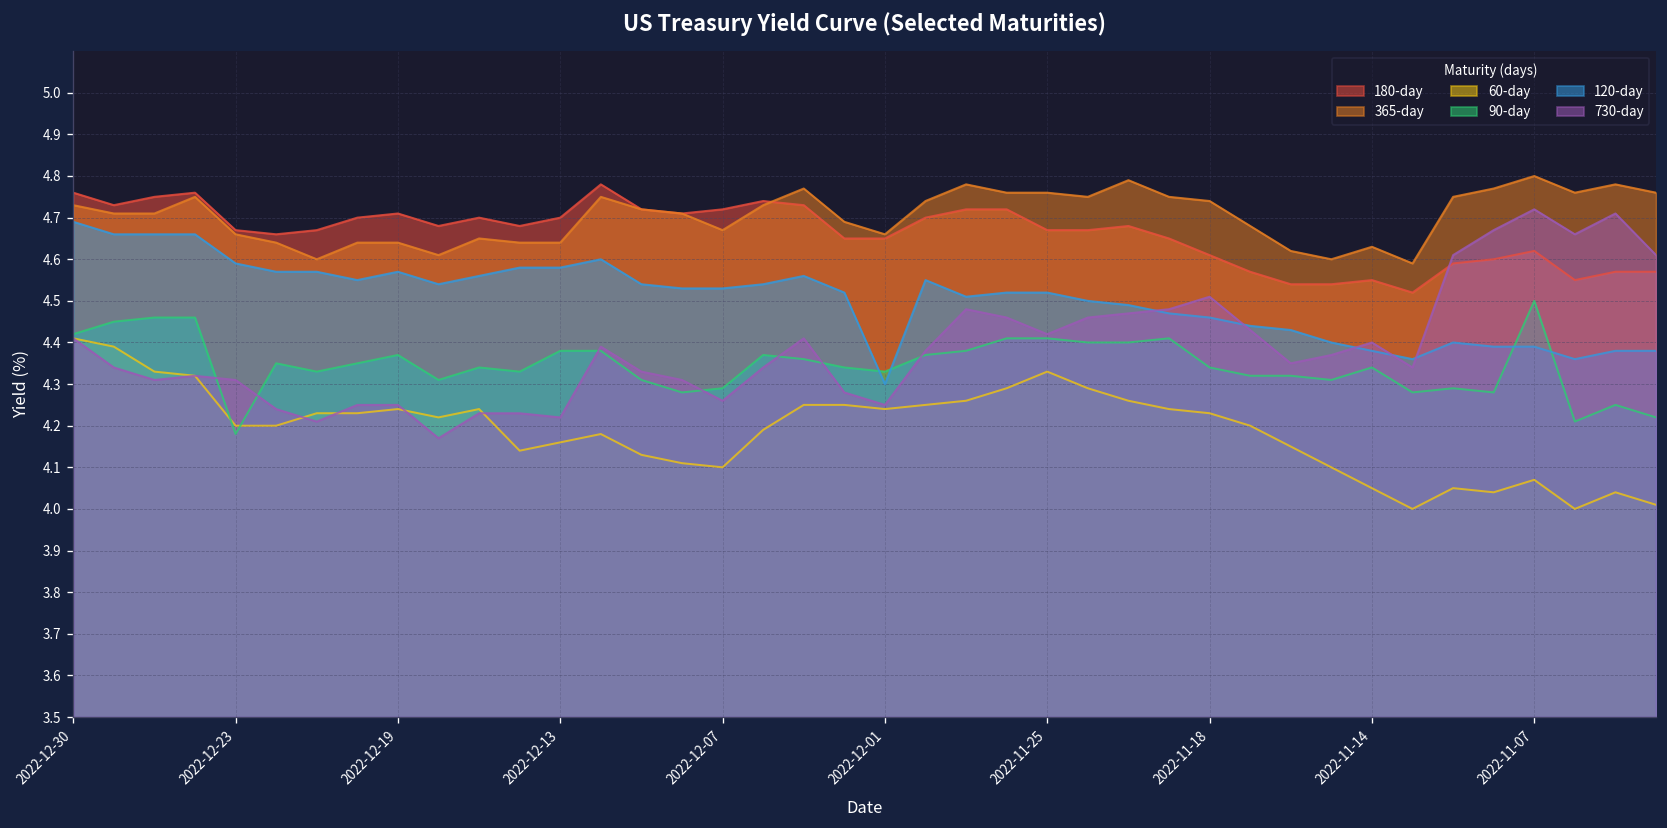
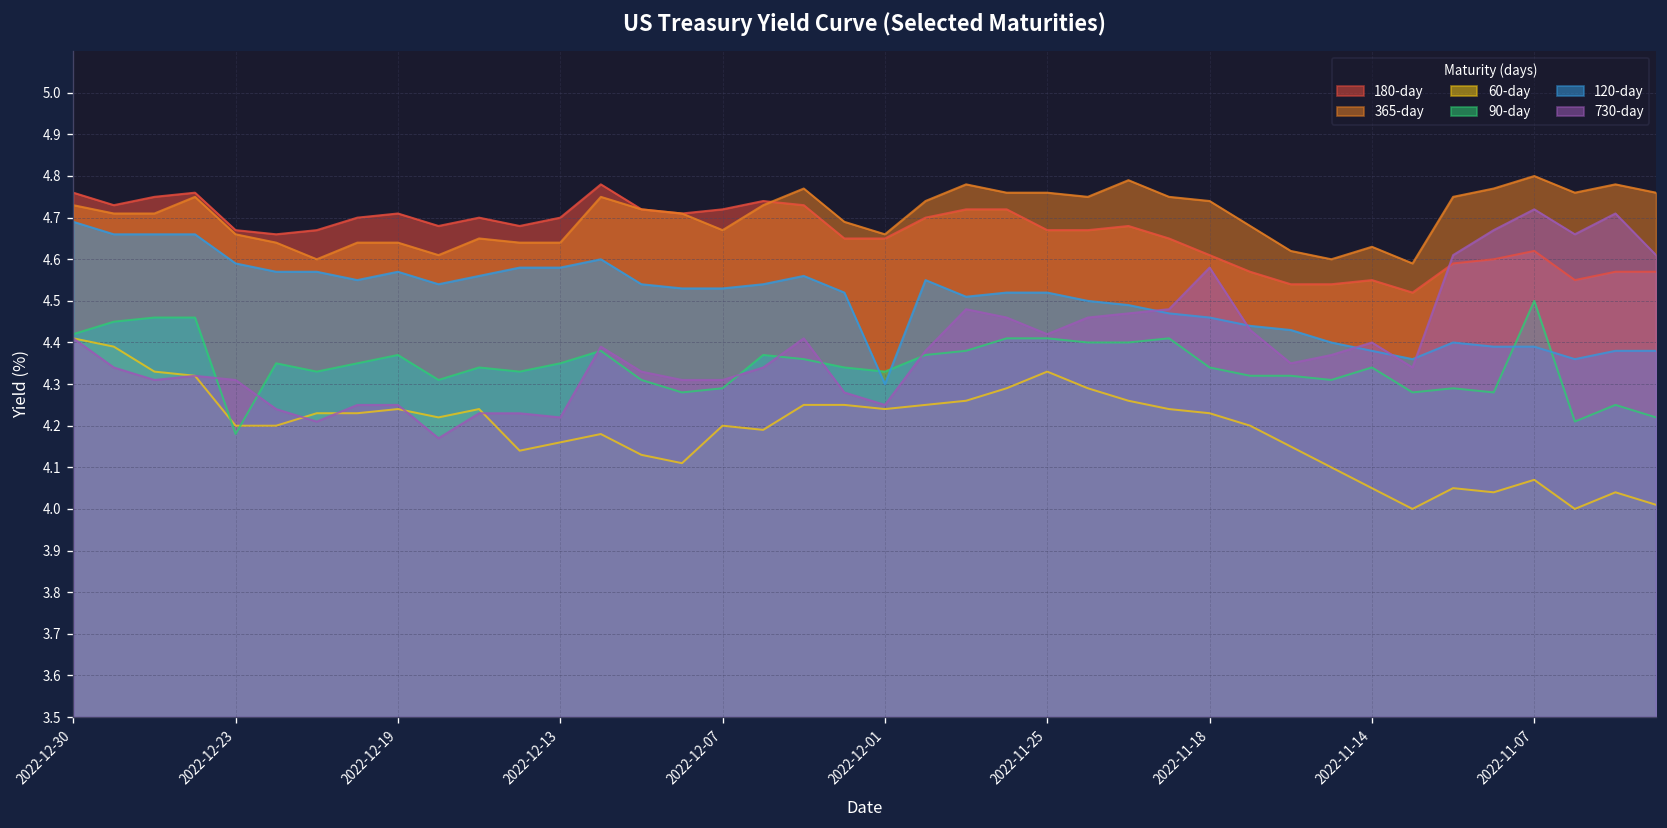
  {
    "60-day": {
      "2022-12-23": 4.2,
      "2022-12-19": 4.24,
      "2022-12-13": 4.16,
-     "2022-12-07": 4.1,
+     "2022-12-07": 4.2,
      "2022-12-01": 4.24,
      "2022-11-25": 4.33,
      "2022-11-18": 4.23,
      "2022-11-14": 4.05,
      "2022-11-07": 4.07
    },
    "90-day": {
      "2022-12-30": 4.42,
      "2022-12-23": 4.18,
      "2022-12-19": 4.37,
-     "2022-12-13": 4.38,
+     "2022-12-13": 4.35,
      "2022-12-07": 4.29,
      "2022-12-01": 4.33,
      "2022-11-25": 4.41,
      "2022-11-18": 4.34,
      "2022-11-14": 4.34,
      "2022-11-07": 4.50
    },
    "120-day": {
      "2022-12-30": 4.69,
      "2022-12-23": 4.59,
      "2022-12-19": 4.57,
      "2022-12-13": 4.58,
      "2022-12-07": 4.53,
      "2022-12-01": 4.30,
      "2022-11-25": 4.52,
      "2022-11-18": 4.46,
      "2022-11-14": 4.38,
      "2022-11-07": 4.39
    },
    "730-day": {
      "2022-12-23": 4.31,
      "2022-12-19": 4.25,
      "2022-12-13": 4.22,
-     "2022-12-07": 4.26,
+     "2022-12-07": 4.31,
      "2022-12-01": 4.25,
      "2022-11-25": 4.42,
-     "2022-11-18": 4.51,
+     "2022-11-18": 4.58,
      "2022-11-14": 4.40,
      "2022-11-07": 4.72
    }
  }
